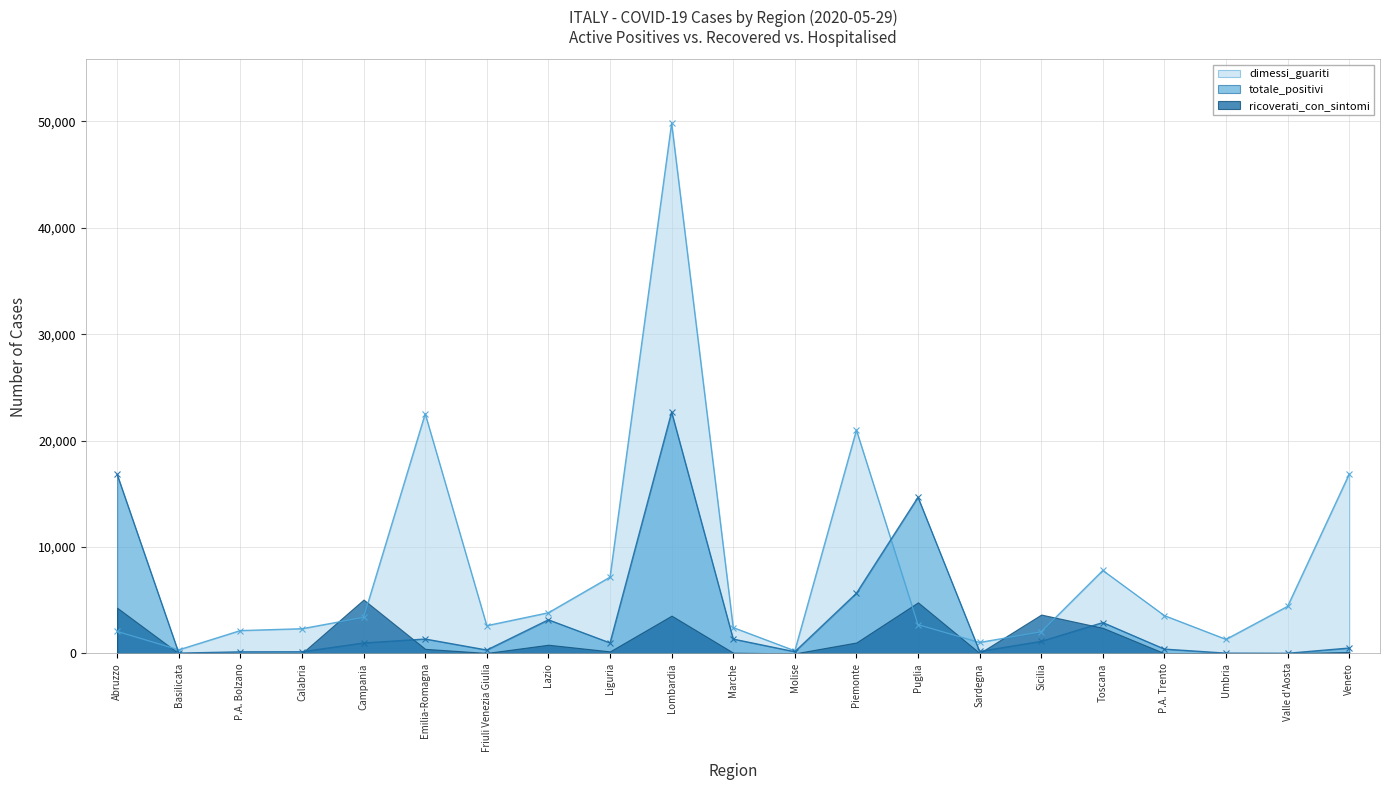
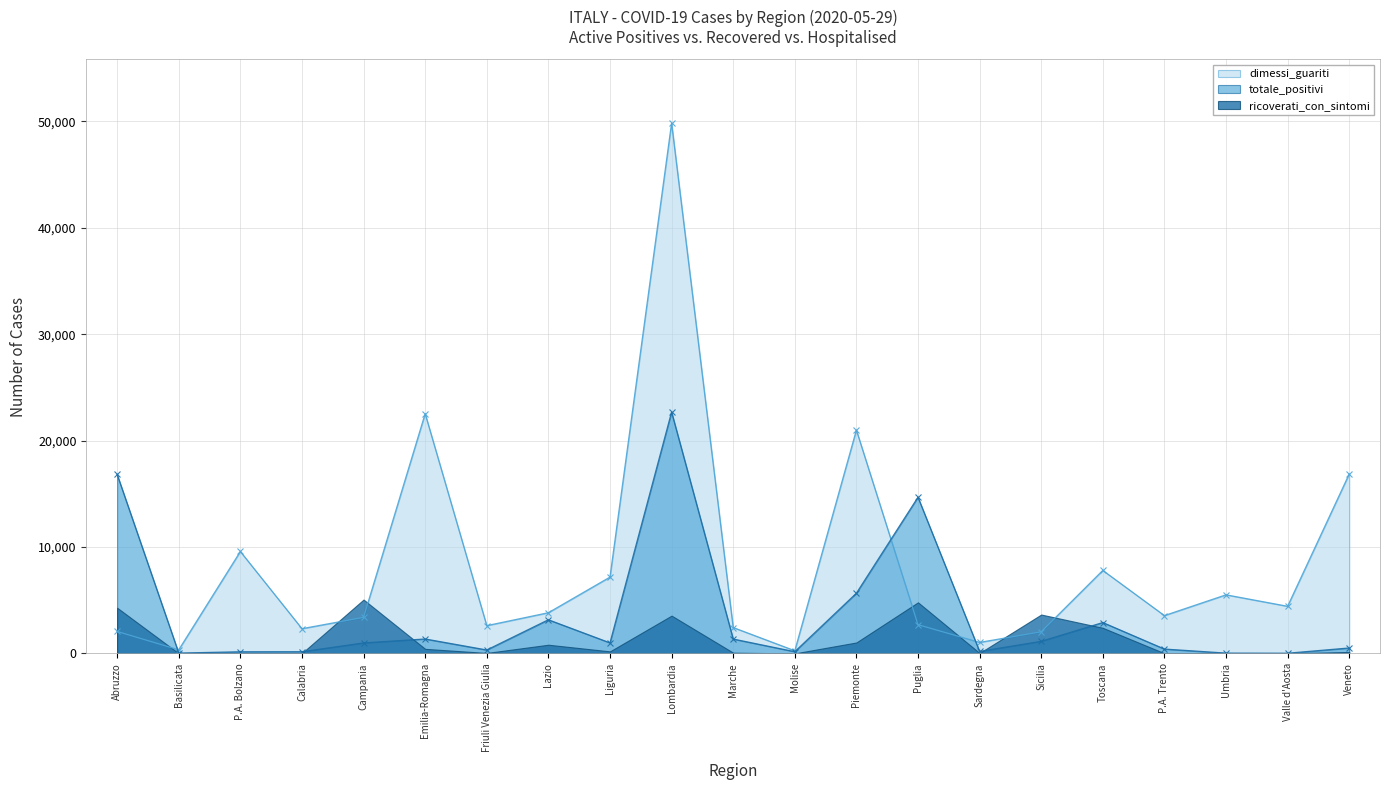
  {
    "dimessi_guariti": {
      "Abruzzo": "2,100",
      "Basilicata": "300",
-     "P.A. Bolzano": "2,200",
+     "P.A. Bolzano": "9,600",
      "Calabria": "2,300",
      "Campania": "3,400",
      "Emilia-Romagna": "22,500",
      "Friuli Venezia Giulia": "2,600",
      "Lazio": "3,800",
      "Liguria": "7,200",
      "Lombardia": "49,800",
      "Marche": "2,400",
      "Piemonte": "21,000",
      "Puglia": "2,700",
      "Sardegna": "1,000",
      "Sicilia": "2,000",
      "Toscana": "7,800",
      "P.A. Trento": "3,600",
-     "Umbria": "1,300",
+     "Umbria": "5,500",
      "Valle d'Aosta": "4,400",
      "Veneto": "16,900"
    },
    "totale_positivi": {
      "Abruzzo": "16,800",
      "Campania": "1,000",
      "Emilia-Romagna": "1,400",
      "Friuli Venezia Giulia": "300",
      "Lazio": "3,200",
      "Liguria": "1,000",
      "Lombardia": "22,700",
      "Marche": "1,400",
      "Piemonte": "5,700",
      "Puglia": "14,700",
      "Sicilia": "1,100",
      "Toscana": "2,900",
      "P.A. Trento": "400",
      "Veneto": "500"
    },
    "ricoverati_con_sintomi": {
      "Abruzzo": "4,300",
      "Campania": "5,100",
      "Emilia-Romagna": "400",
      "Lazio": "800",
      "Lombardia": "3,600",
      "Piemonte": "1,000",
      "Puglia": "4,800",
      "Sicilia": "3,700",
      "Toscana": "2,400"
    }
  }
